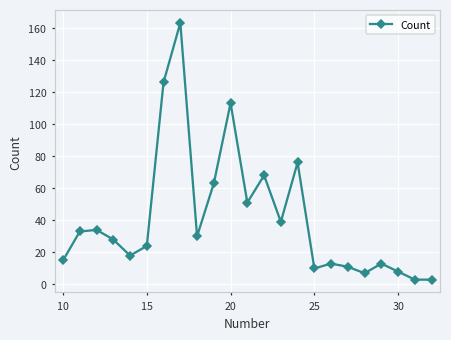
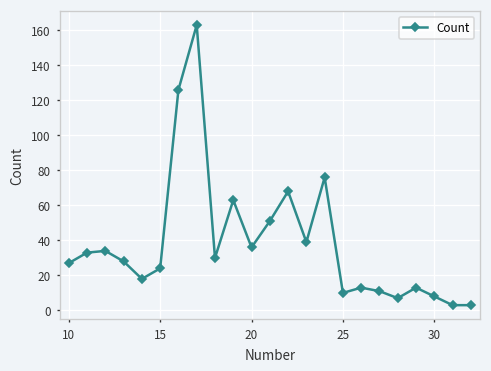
  {
-   "10": 15,
+   "10": 27,
    "15": 24,
-   "20": 113,
+   "20": 36,
    "25": 10,
    "30": 8
  }
